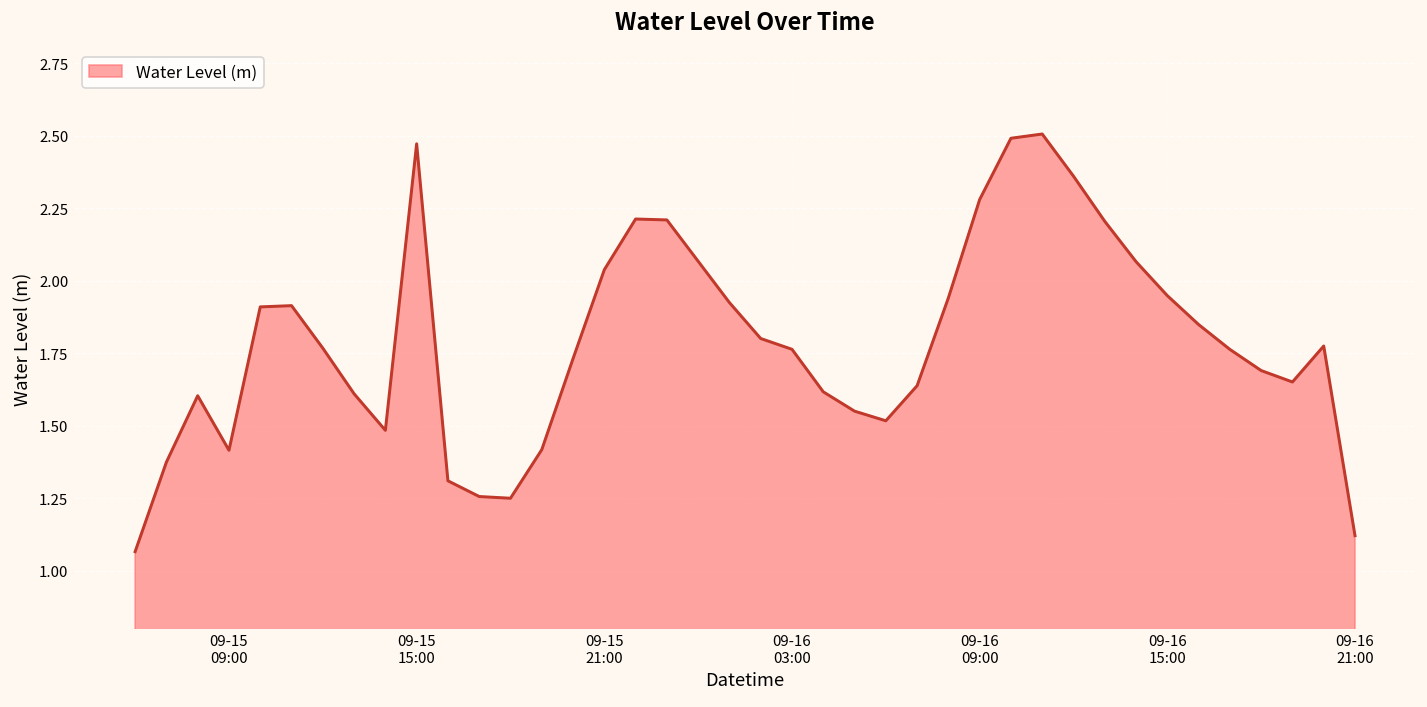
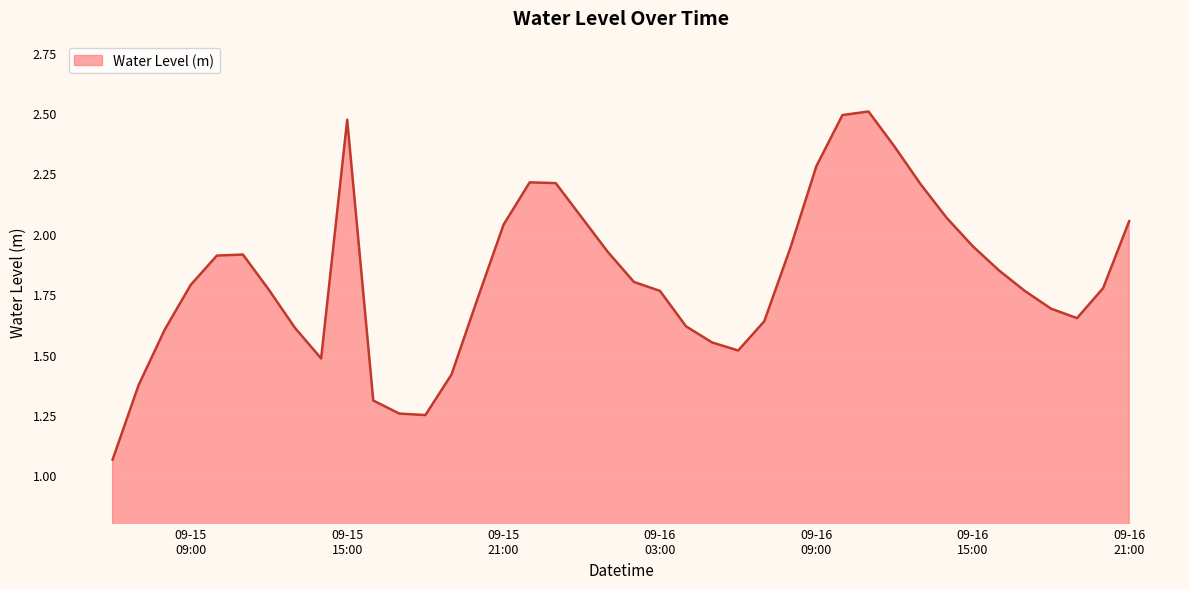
  {
-   "09-15 09:00": 1.42,
+   "09-15 09:00": 1.79,
    "09-15 15:00": 2.47,
    "09-15 21:00": 2.04,
    "09-16 03:00": 1.76,
    "09-16 09:00": 2.28,
    "09-16 15:00": 1.95,
-   "09-16 21:00": 1.12
+   "09-16 21:00": 2.05
  }
